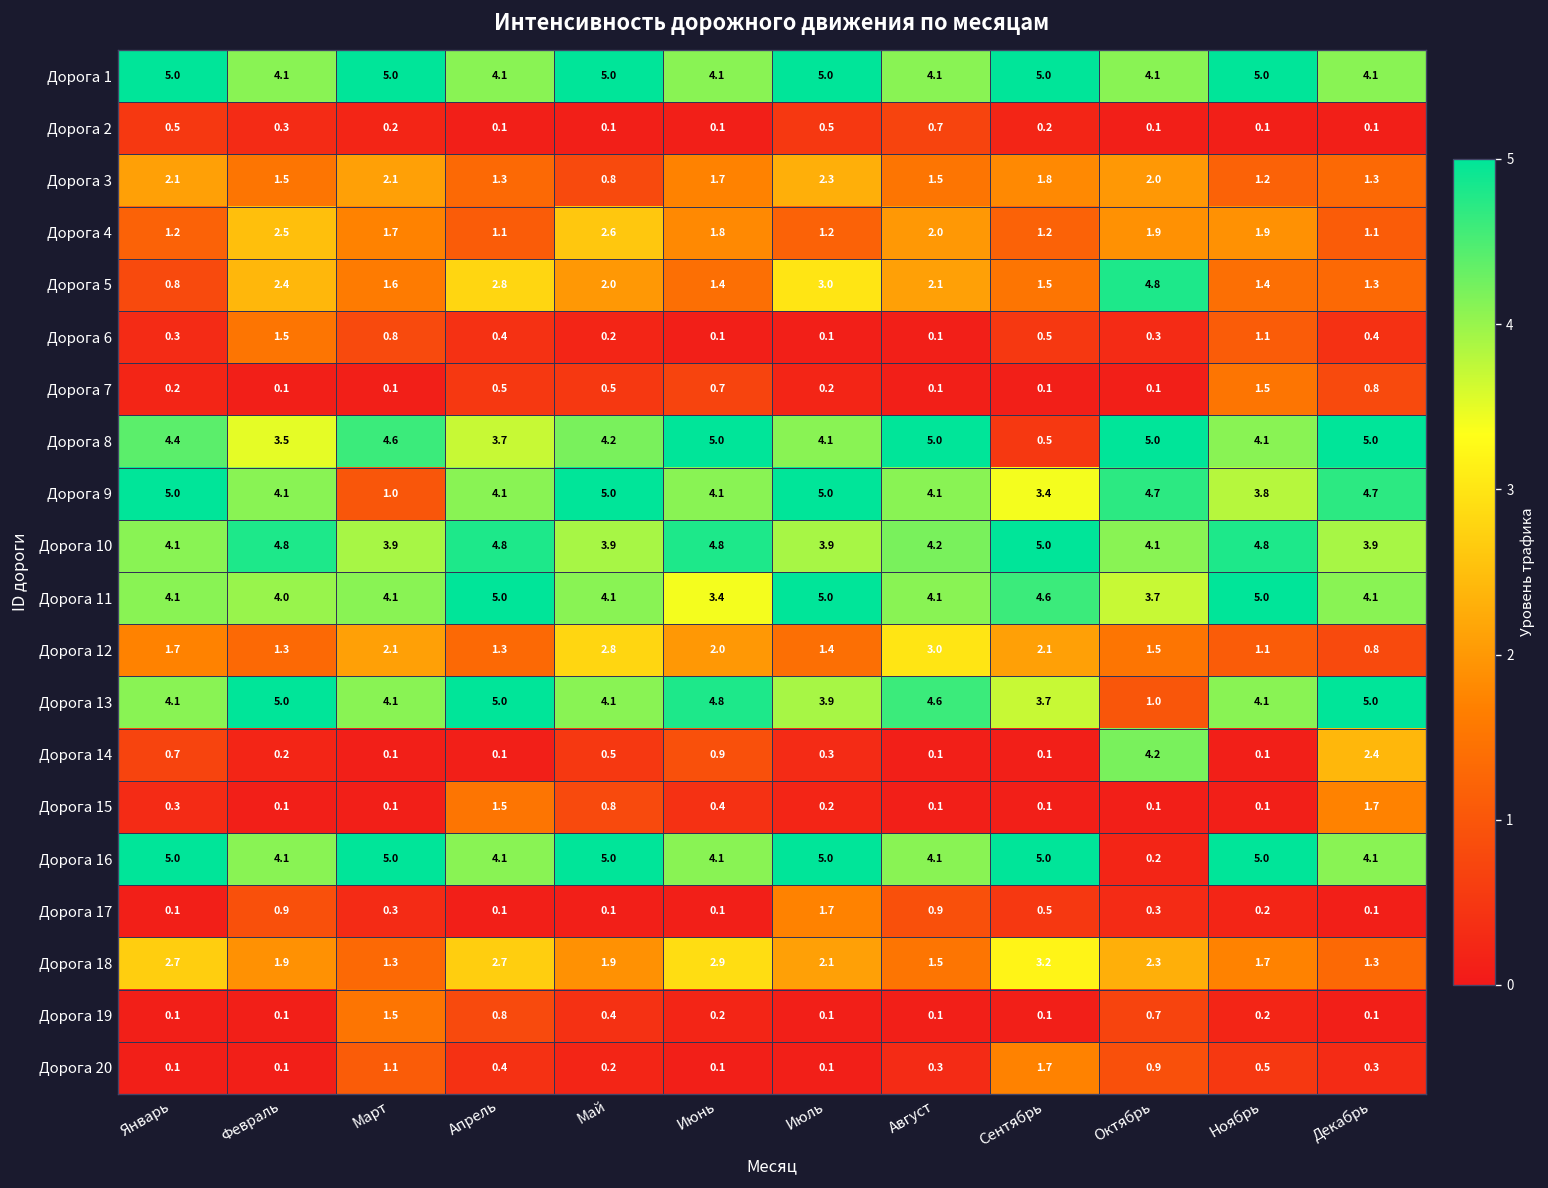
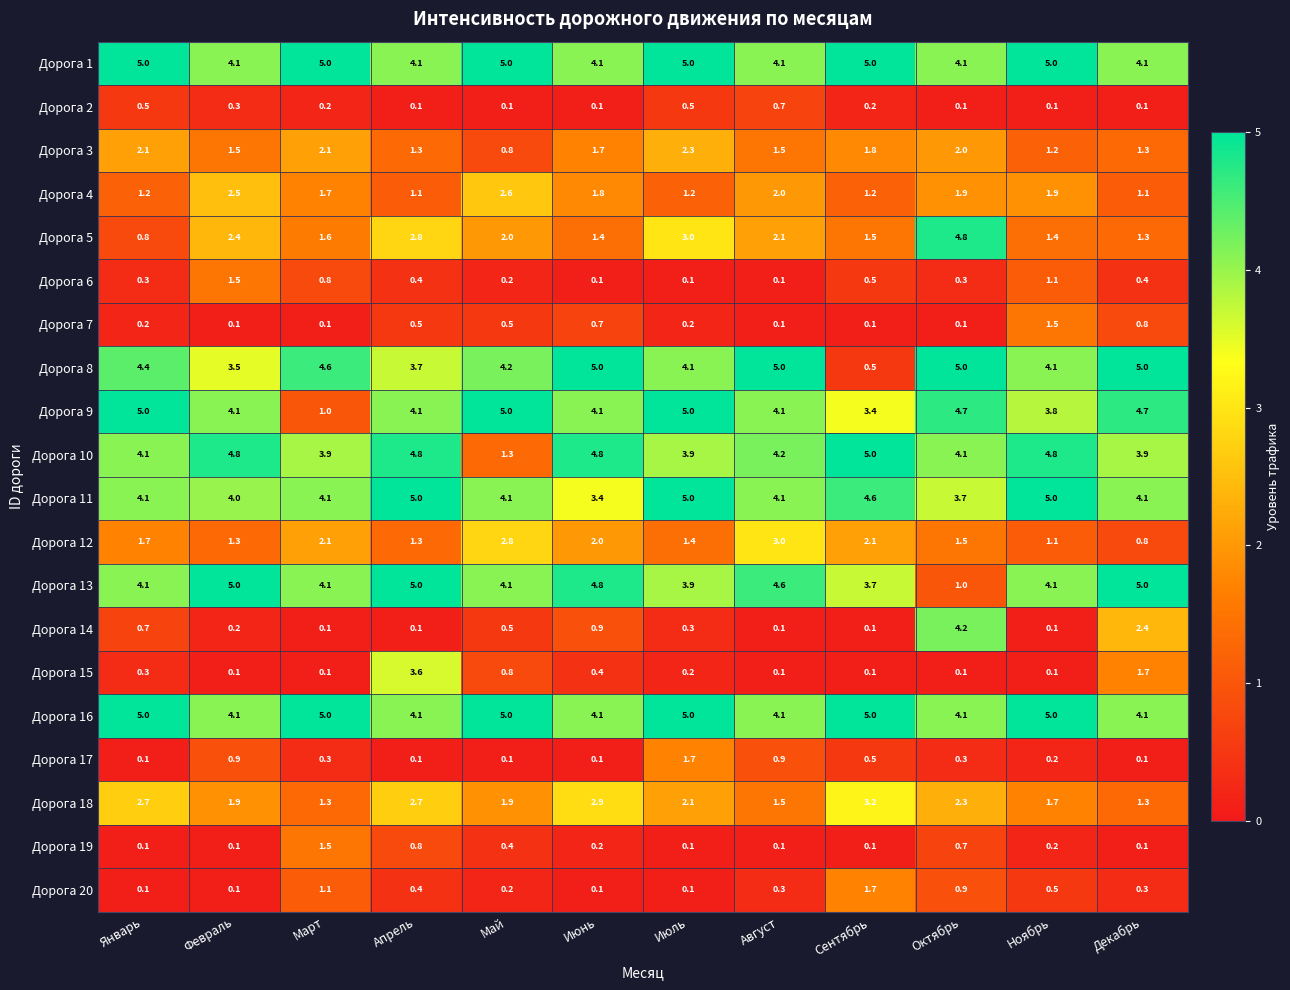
  {
    "Дорога 10": {
      "Январь": 4.1,
      "Февраль": 4.8,
      "Март": 3.9,
      "Апрель": 4.8,
-     "Май": 3.9,
+     "Май": 1.3,
      "Июнь": 4.8,
      "Июль": 3.9,
      "Август": 4.2,
      "Сентябрь": 5.0,
      "Октябрь": 4.1,
      "Ноябрь": 4.8,
      "Декабрь": 3.9
    },
    "Дорога 15": {
      "Январь": 0.3,
      "Февраль": 0.1,
      "Март": 0.1,
-     "Апрель": 1.5,
+     "Апрель": 3.6,
      "Май": 0.8,
      "Июнь": 0.4,
      "Июль": 0.2,
      "Август": 0.1,
      "Сентябрь": 0.1,
      "Октябрь": 0.1,
      "Ноябрь": 0.1,
      "Декабрь": 1.7
    },
    "Дорога 16": {
      "Январь": 5.0,
      "Февраль": 4.1,
      "Март": 5.0,
      "Апрель": 4.1,
      "Май": 5.0,
      "Июнь": 4.1,
      "Июль": 5.0,
      "Август": 4.1,
      "Сентябрь": 5.0,
-     "Октябрь": 0.2,
+     "Октябрь": 4.1,
      "Ноябрь": 5.0,
      "Декабрь": 4.1
    }
  }
